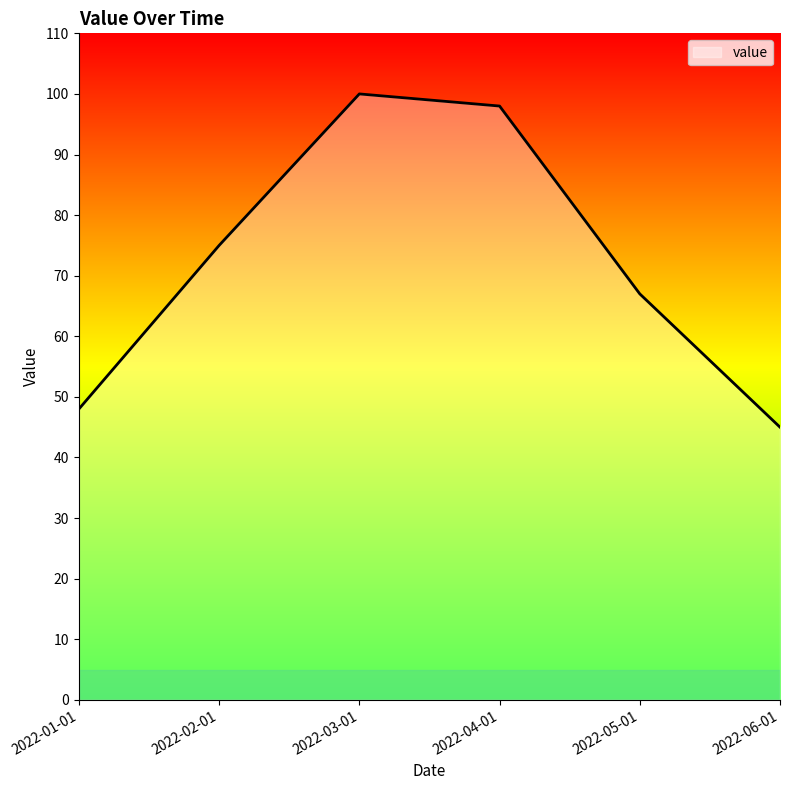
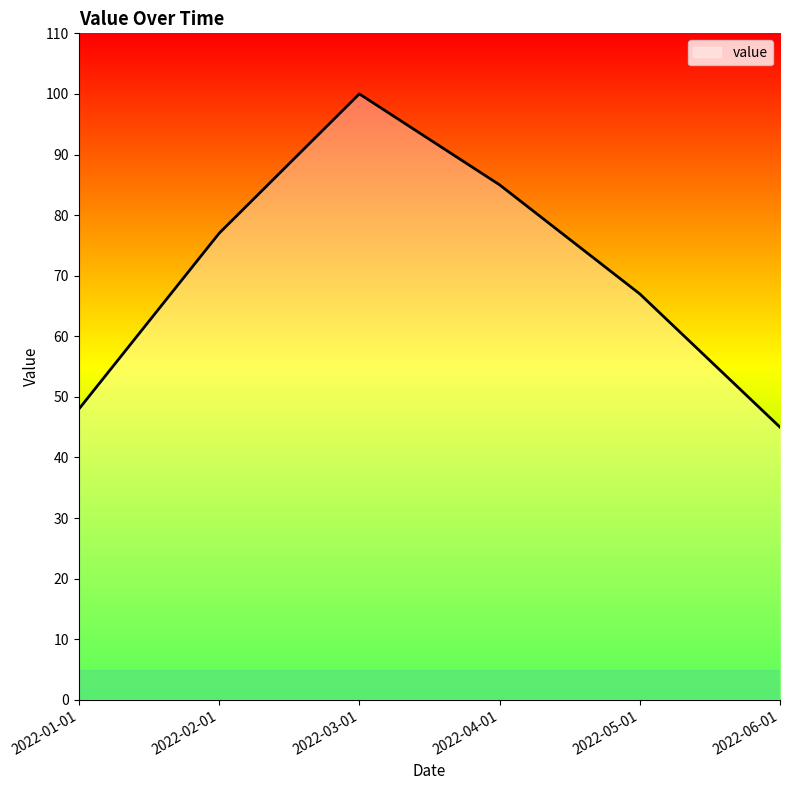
  {
    "2022-01-01": 48,
-   "2022-02-01": 75,
+   "2022-02-01": 77,
    "2022-03-01": 100,
-   "2022-04-01": 98,
+   "2022-04-01": 85,
    "2022-05-01": 67,
    "2022-06-01": 45
  }
